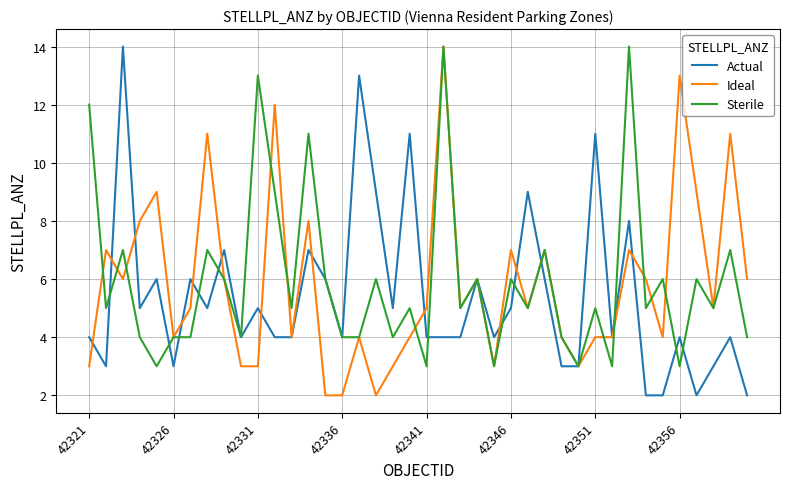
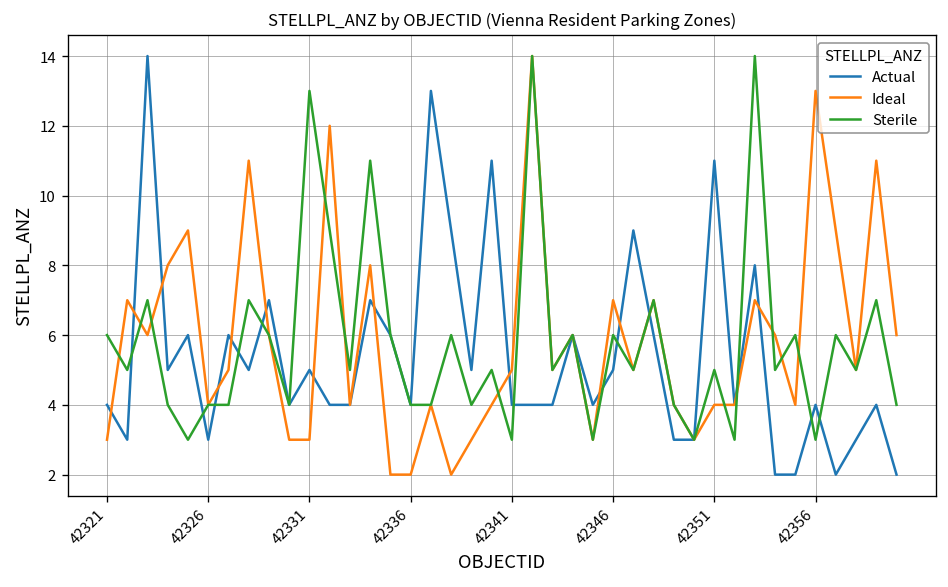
  {
    "Actual": {
      "42321": 4,
      "42326": 3,
      "42331": 5,
      "42341": 4,
      "42346": 5,
      "42351": 11,
      "42356": 4
    },
    "Ideal": {
      "42321": 3,
      "42331": 3,
      "42336": 2,
      "42341": 5,
      "42346": 7,
      "42351": 4,
      "42356": 13
    },
    "Sterile": {
-     "42321": 12,
+     "42321": 6,
      "42331": 13,
      "42341": 3,
      "42346": 6,
      "42351": 5,
      "42356": 3
    }
  }
